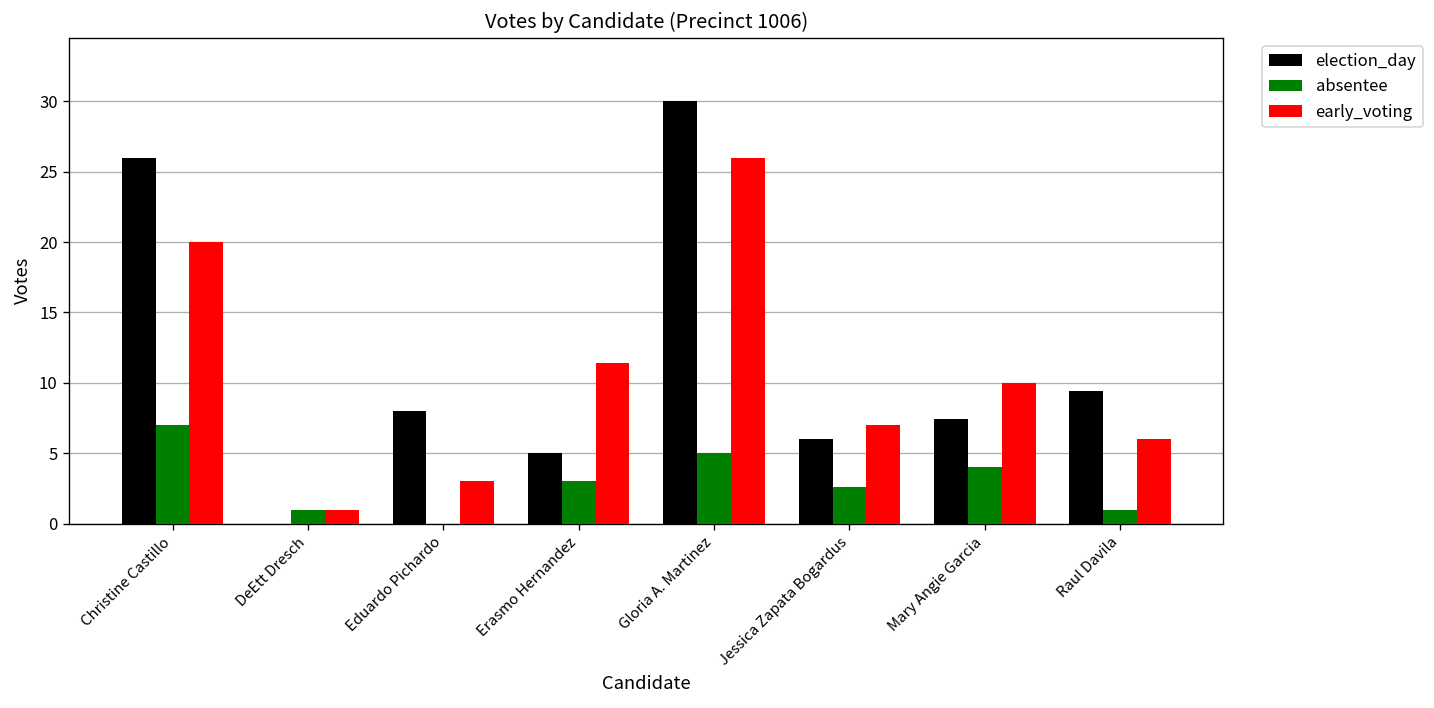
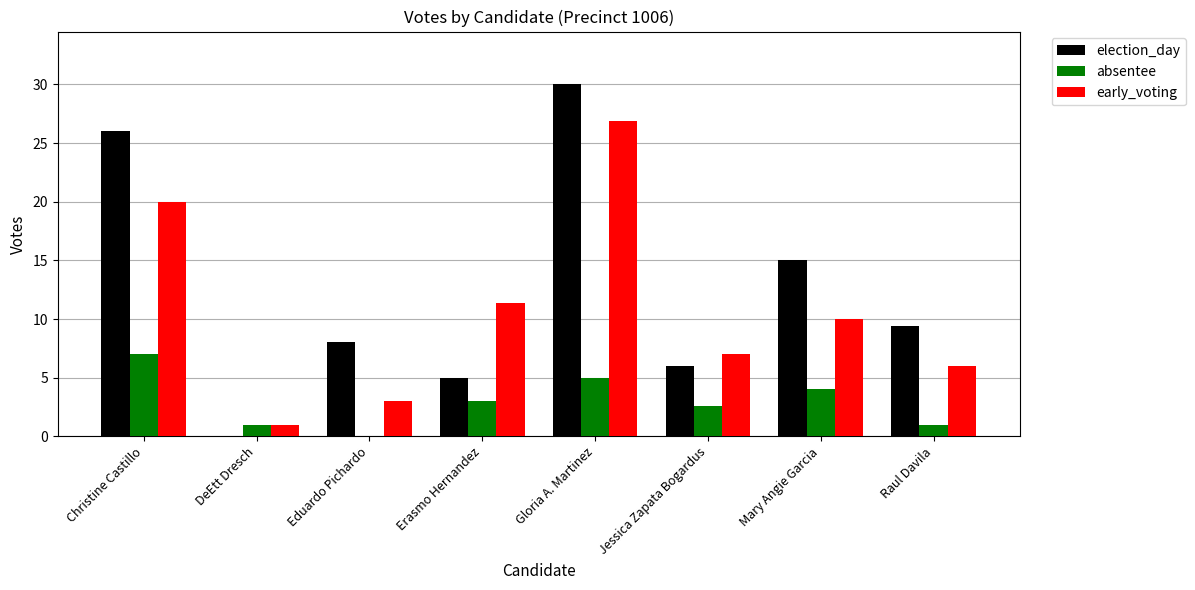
  {
    "election_day": {
      "Christine Castillo": 26.0,
      "DeEtt Dresch": 0.0,
      "Eduardo Pichardo": 8.0,
      "Erasmo Hernandez": 5.0,
      "Gloria A. Martinez": 30.0,
      "Jessica Zapata Bogardus": 6.0,
-     "Mary Angie Garcia": 7.4,
+     "Mary Angie Garcia": 15.0,
      "Raul Davila": 9.4
    },
    "absentee": {
      "Christine Castillo": 7.0,
      "DeEtt Dresch": 1.0,
      "Eduardo Pichardo": 0.0,
      "Erasmo Hernandez": 3.0,
      "Gloria A. Martinez": 5.0,
      "Jessica Zapata Bogardus": 2.6,
      "Mary Angie Garcia": 4.0,
      "Raul Davila": 1.0
    },
    "early_voting": {
      "Christine Castillo": 20.0,
      "DeEtt Dresch": 1.0,
      "Eduardo Pichardo": 3.0,
      "Erasmo Hernandez": 11.4,
-     "Gloria A. Martinez": 26.0,
+     "Gloria A. Martinez": 26.9,
      "Jessica Zapata Bogardus": 7.0,
      "Mary Angie Garcia": 10.0,
      "Raul Davila": 6.0
    }
  }
